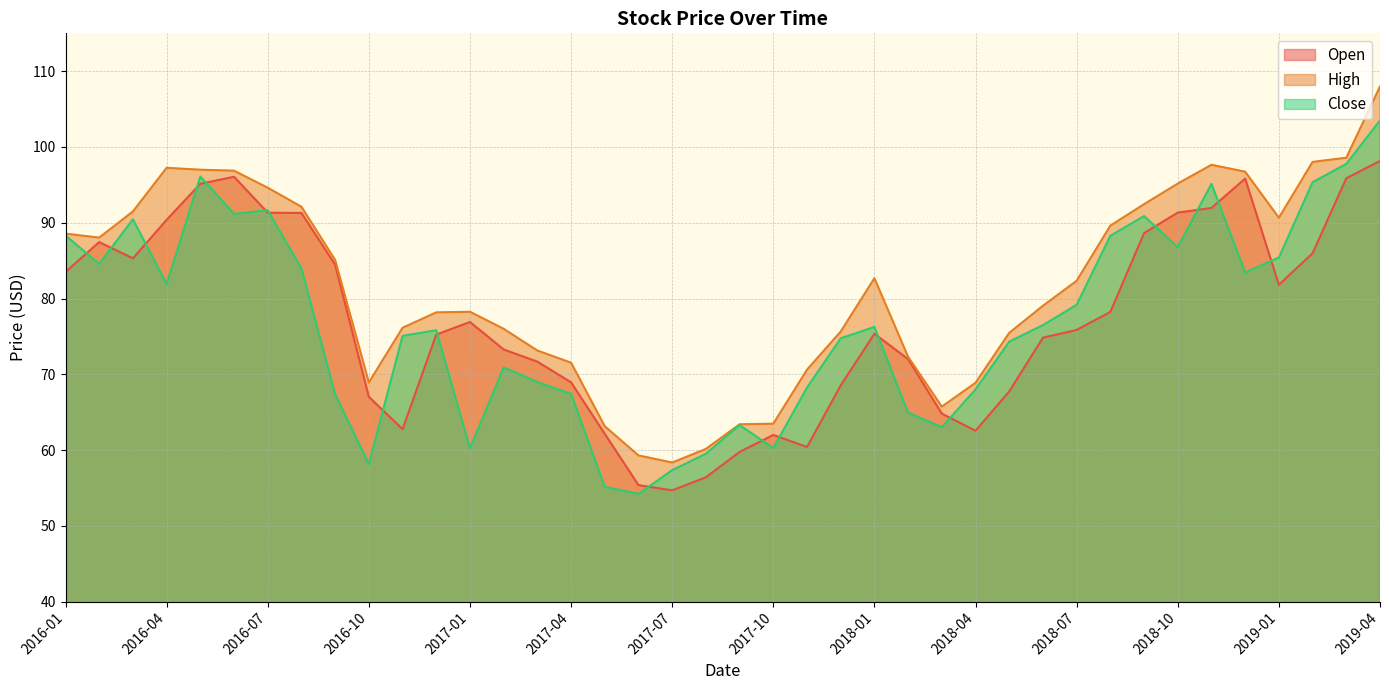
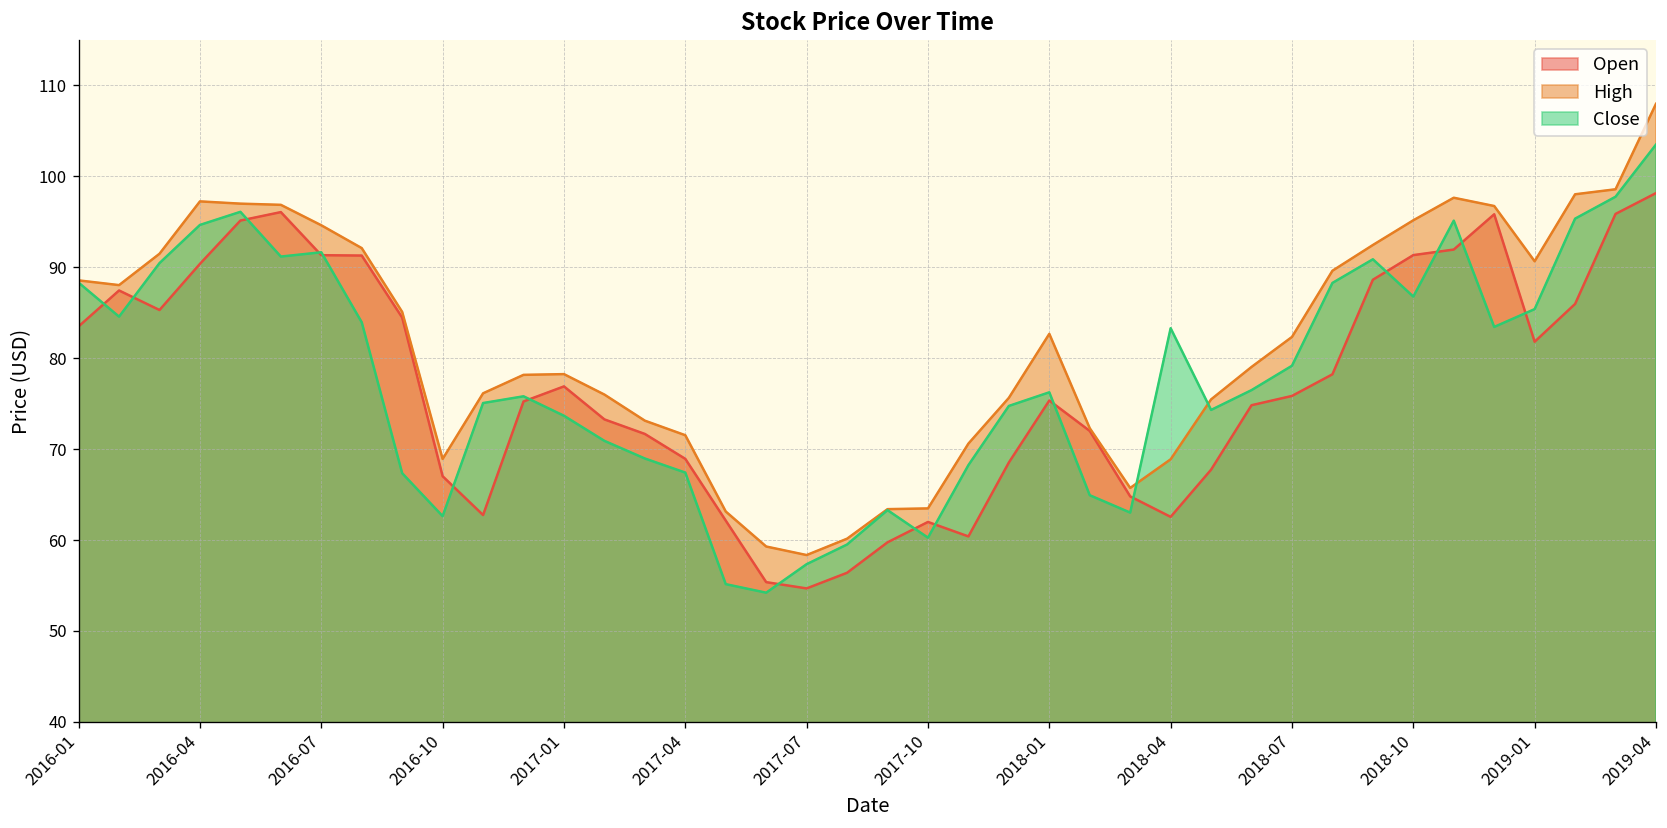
  {
    "Close": {
-     "2016-04": 82,
-     "2016-10": 58,
-     "2017-01": 60,
+     "2016-04": 95,
+     "2016-10": 63,
+     "2017-01": 74,
      "2017-04": 67,
      "2017-07": 57,
      "2017-10": 60,
      "2018-01": 76,
-     "2018-04": 68,
+     "2018-04": 83,
      "2018-07": 79,
      "2018-10": 87,
      "2019-01": 85,
      "2019-04": 104
    }
  }
